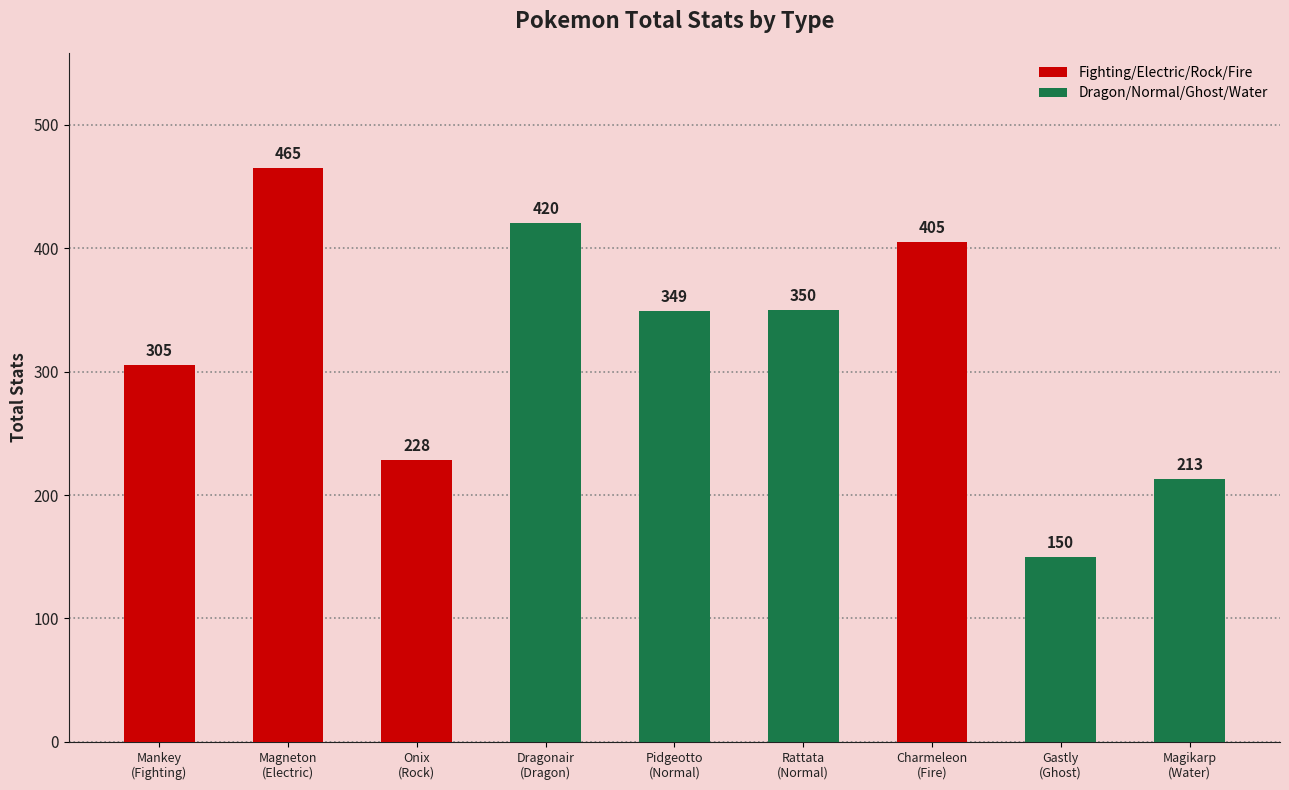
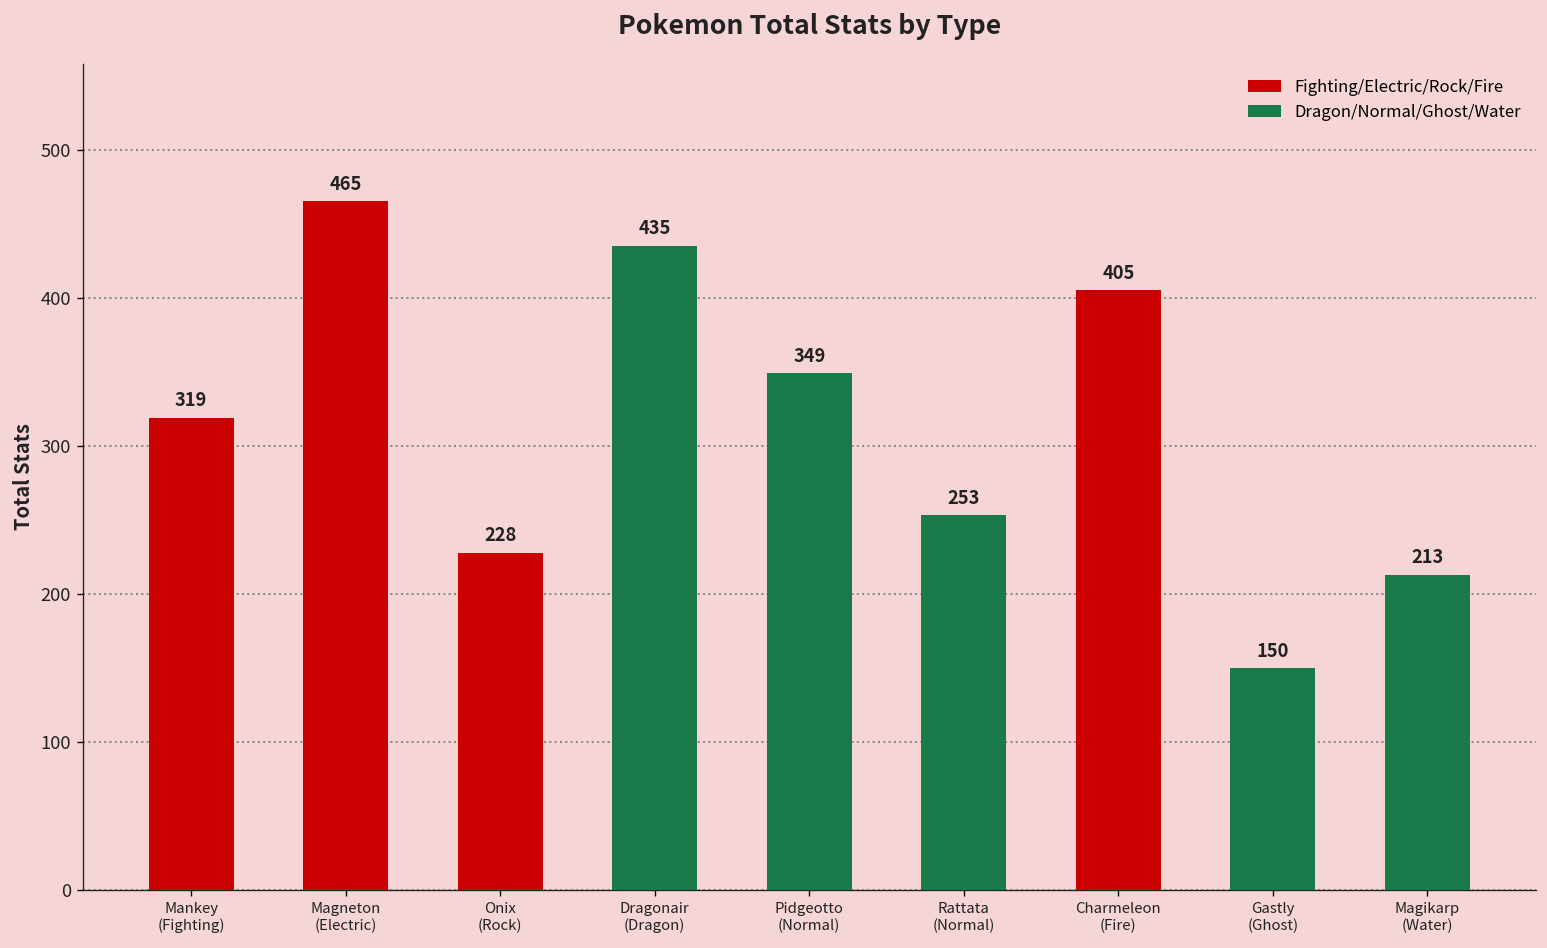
  {
-   "Mankey (Fighting)": 305,
+   "Mankey (Fighting)": 319,
    "Magneton (Electric)": 465,
    "Onix (Rock)": 228,
-   "Dragonair (Dragon)": 420,
+   "Dragonair (Dragon)": 435,
    "Pidgeotto (Normal)": 349,
-   "Rattata (Normal)": 350,
+   "Rattata (Normal)": 253,
    "Charmeleon (Fire)": 405,
    "Gastly (Ghost)": 150,
    "Magikarp (Water)": 213
  }
